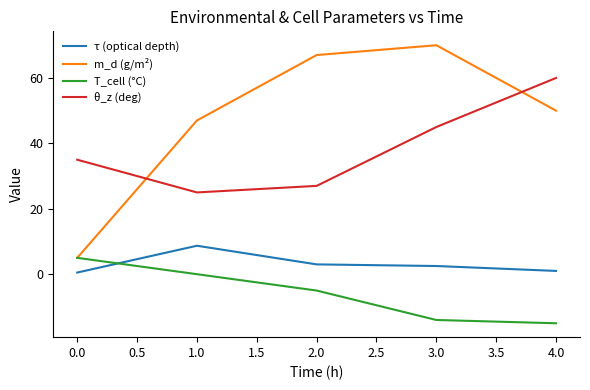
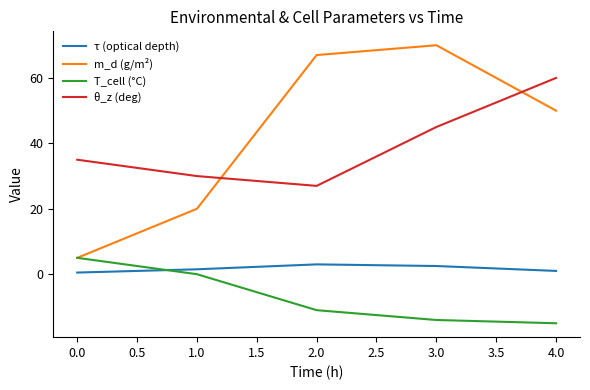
  {
    "τ (optical depth)": {
      "0.0": 1,
-     "1.0": 9,
+     "1.0": 2,
      "2.0": 3,
      "3.0": 3,
      "4.0": 1
    },
    "m_d (g/m²)": {
-     "1.0": 47,
+     "1.0": 20,
      "2.0": 67,
      "3.0": 70,
      "4.0": 50
    },
    "T_cell (°C)": {
      "1.0": 0,
-     "2.0": -5,
+     "2.0": -11,
      "3.0": -14,
      "4.0": -15
    },
    "θ_z (deg)": {
      "0.0": 35,
-     "1.0": 25,
+     "1.0": 30,
      "2.0": 27,
      "3.0": 45,
      "4.0": 60
    }
  }
